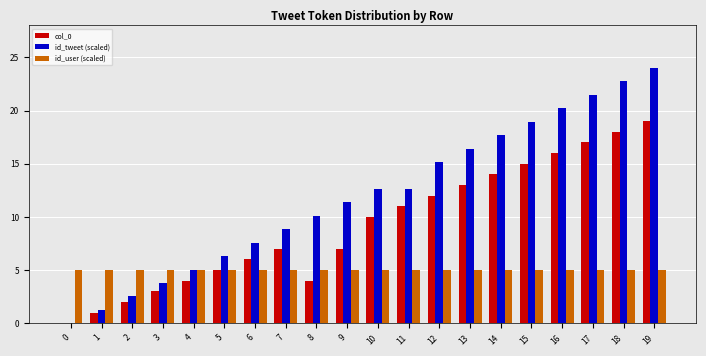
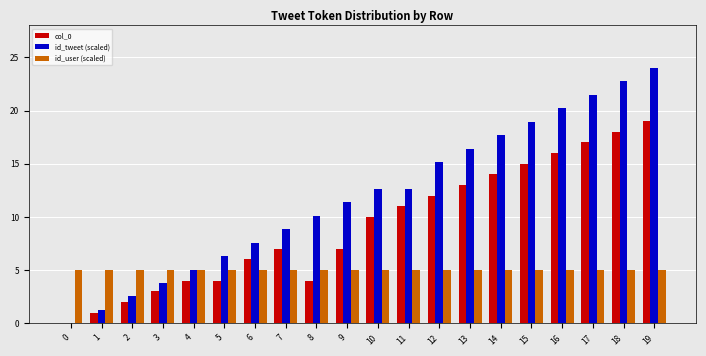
  {
    "col_0": {
      "0": 0,
      "1": 1,
      "2": 2,
      "3": 3,
      "4": 4,
-     "5": 5,
+     "5": 4,
      "6": 6,
      "7": 7,
      "8": 4,
      "9": 7,
      "10": 10,
      "11": 11,
      "12": 12,
      "13": 13,
      "14": 14,
      "15": 15,
      "16": 16,
      "17": 17,
      "18": 18,
      "19": 19
    },
    "id_tweet (scaled)": {
      "0": 0,
      "1": 1.3,
      "2": 2.5,
      "3": 4,
      "4": 5,
      "5": 6.3,
      "6": 7.6,
      "7": 9,
      "8": 10,
      "9": 11.4,
      "10": 12.6,
      "11": 12.6,
      "12": 15,
      "13": 16.4,
      "14": 17.7,
      "15": 19,
      "16": 20,
      "17": 21.5,
      "18": 22.7,
      "19": 24
    },
    "id_user (scaled)": {
      "0": 5,
      "1": 5,
      "2": 5,
      "3": 5,
      "4": 5,
      "5": 5,
      "6": 5,
      "7": 5,
      "8": 5,
      "9": 5,
      "10": 5,
      "11": 5,
      "12": 5,
      "13": 5,
      "14": 5,
      "15": 5,
      "16": 5,
      "17": 5,
      "18": 5,
      "19": 5
    }
  }
